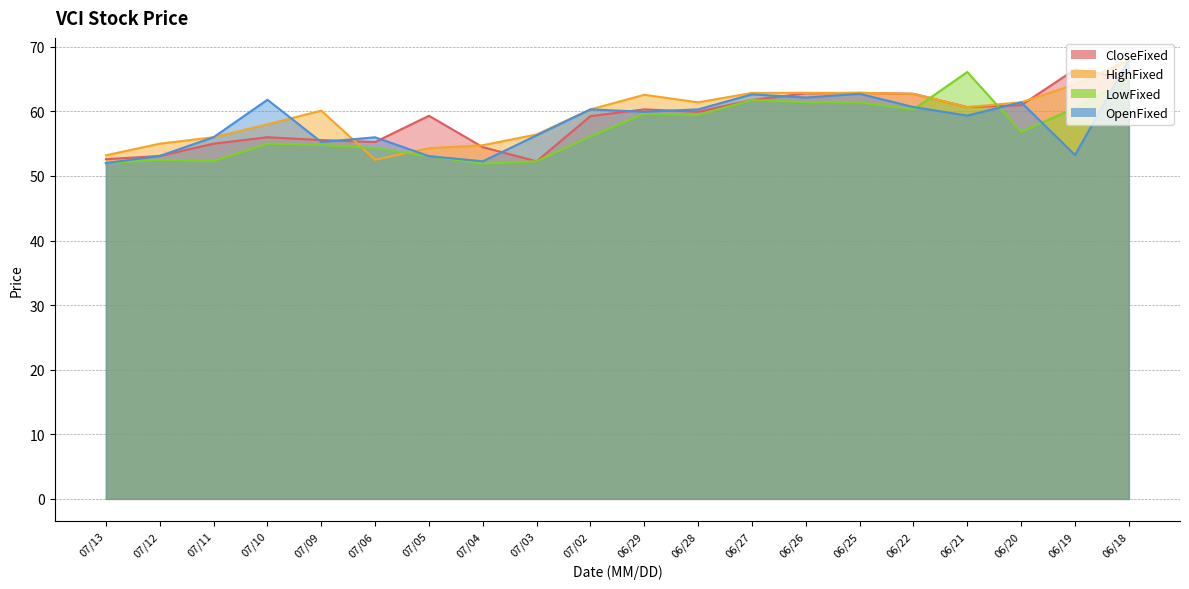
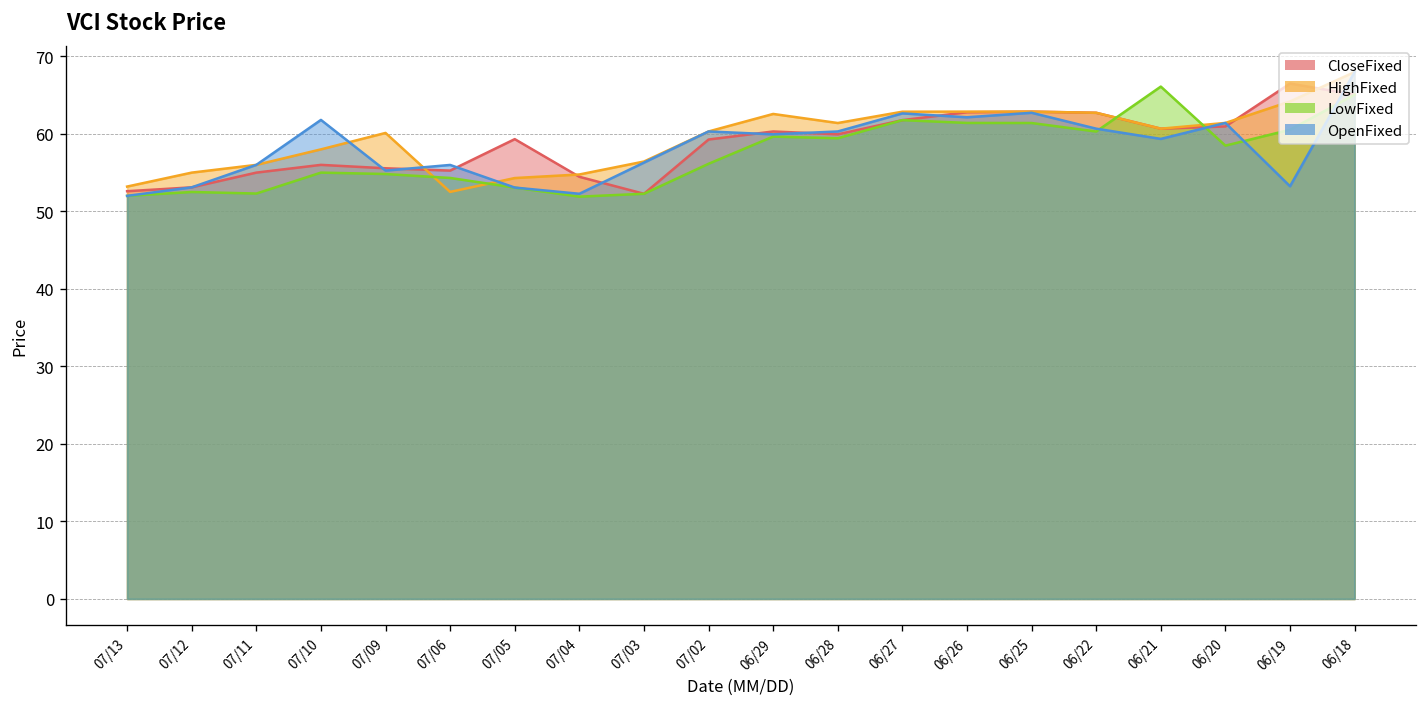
  {
    "CloseFixed": {
      "07/13": 53,
      "07/11": 55,
      "07/10": 56,
      "07/06": 55,
      "07/05": 59,
      "07/02": 59,
      "06/20": 61
    },
    "HighFixed": {
      "07/13": 53,
      "07/12": 55,
      "07/10": 58,
      "07/09": 60,
      "07/06": 53,
      "07/05": 54,
      "06/29": 63,
      "06/28": 61
    },
    "LowFixed": {
      "07/12": 53,
      "07/11": 52,
      "07/10": 55,
      "07/09": 55,
      "07/06": 54,
      "07/02": 56,
      "06/28": 59,
      "06/26": 61,
      "06/25": 61,
      "06/21": 66,
-     "06/20": 57
+     "06/20": 58
    },
    "OpenFixed": {
      "07/10": 62,
      "07/06": 56,
      "06/26": 62,
      "06/21": 59,
      "06/19": 53
    }
  }
